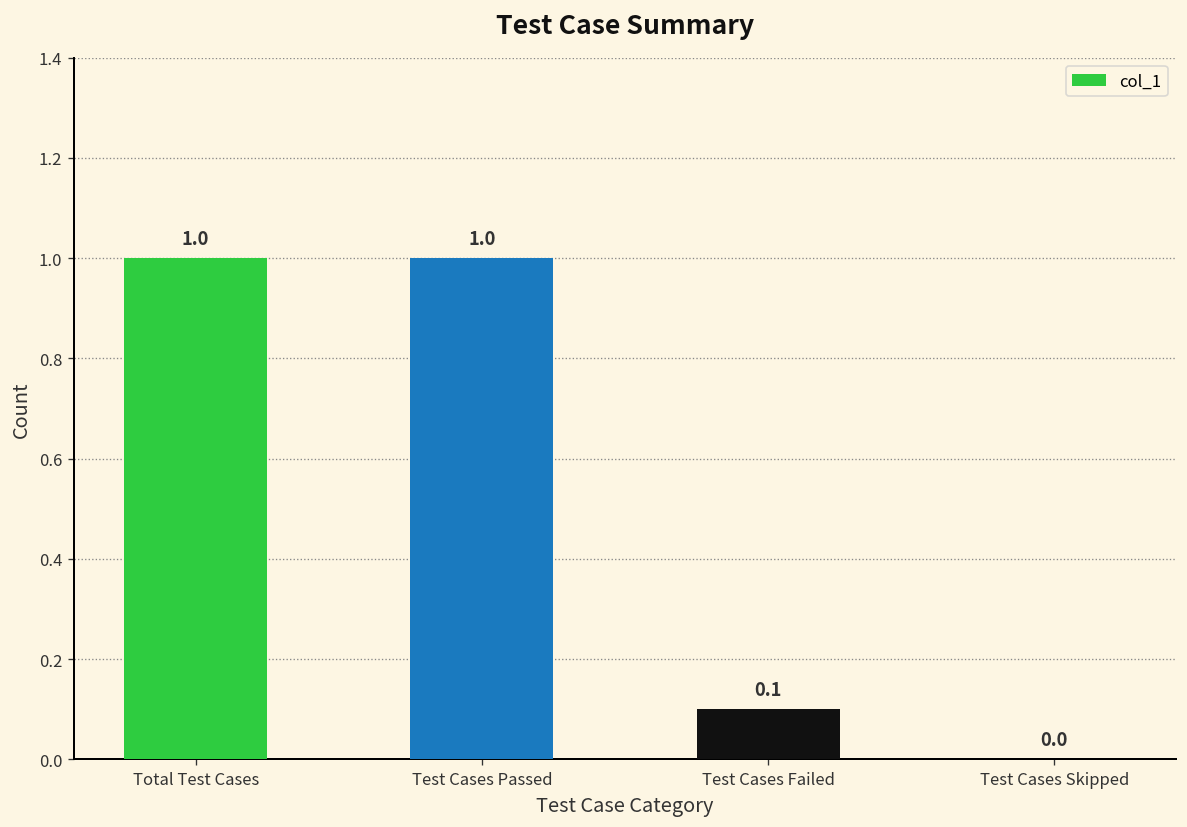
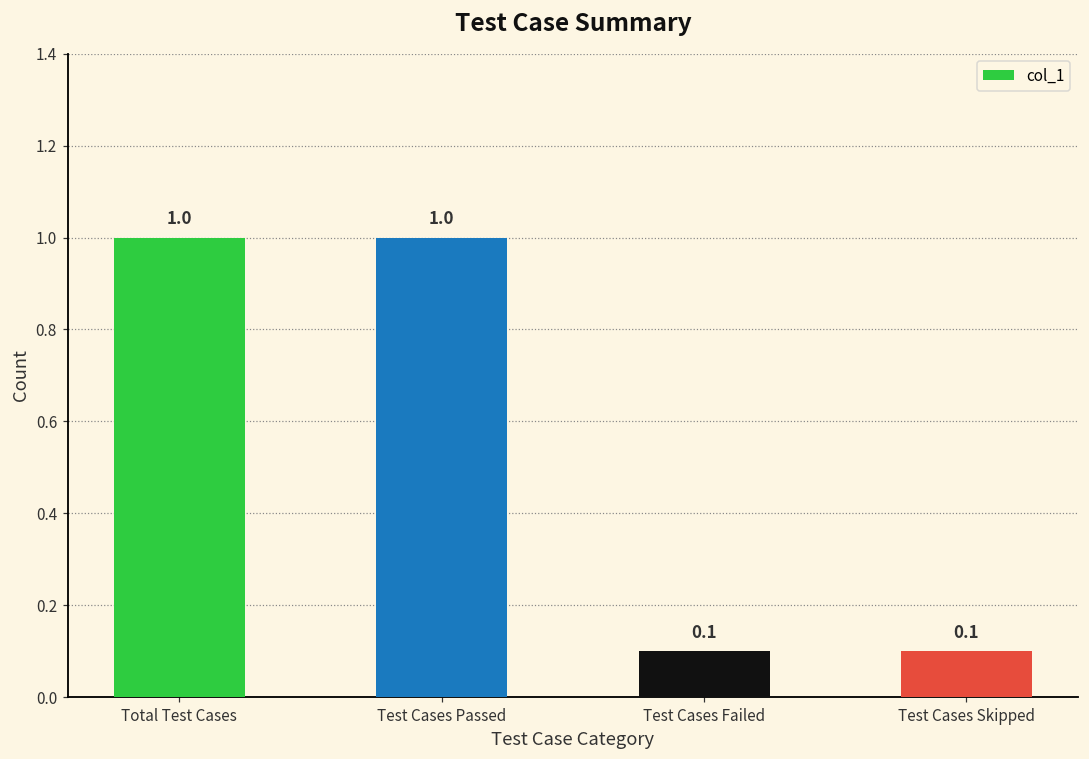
  {
    "Total Test Cases": 1.0,
    "Test Cases Passed": 1.0,
    "Test Cases Failed": 0.1,
-   "Test Cases Skipped": 0.0
+   "Test Cases Skipped": 0.1
  }
